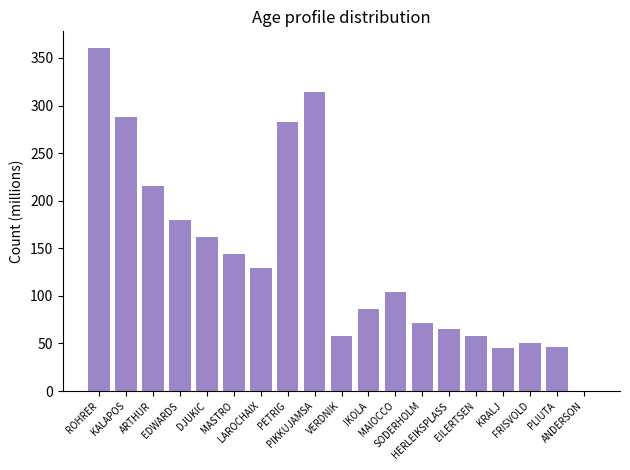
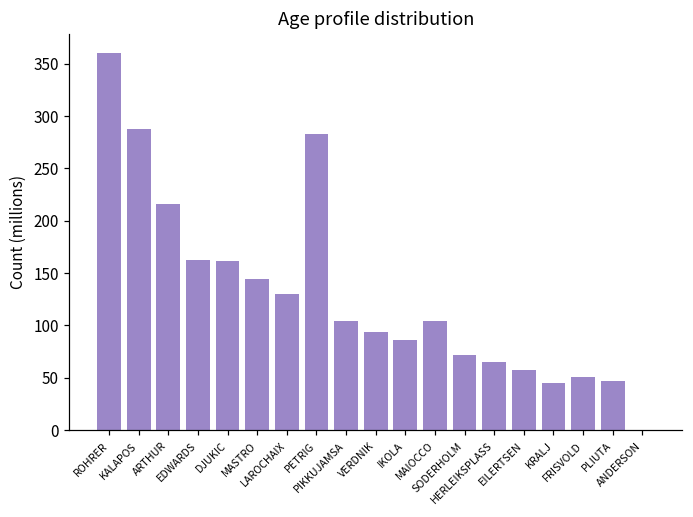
  {
    "ROHRER": 360,
    "KALAPOS": 290,
    "ARTHUR": 220,
-   "EDWARDS": 180,
+   "EDWARDS": 160,
    "DJUKIC": 160,
    "MASTRO": 140,
    "LAROCHAIX": 130,
    "PETRIG": 280,
-   "PIKKUJAMSA": 310,
-   "VERDNIK": 60,
+   "PIKKUJAMSA": 100,
+   "VERDNIK": 90,
    "IKOLA": 90,
    "MAIOCCO": 100,
    "SODERHOLM": 70,
    "HERLEIKSPLASS": 60,
    "EILERTSEN": 60,
    "KRALJ": 50,
    "FRISVOLD": 50,
    "PLIUTA": 50,
    "ANDERSON": 0
  }
